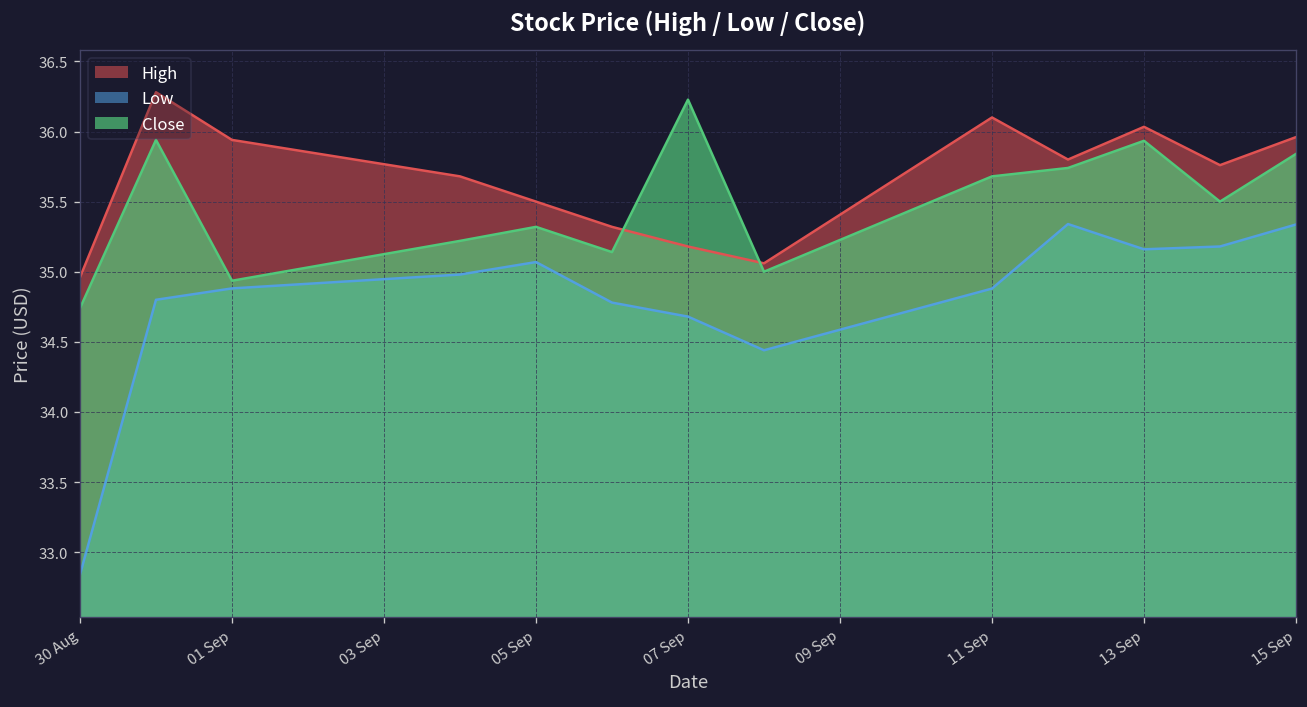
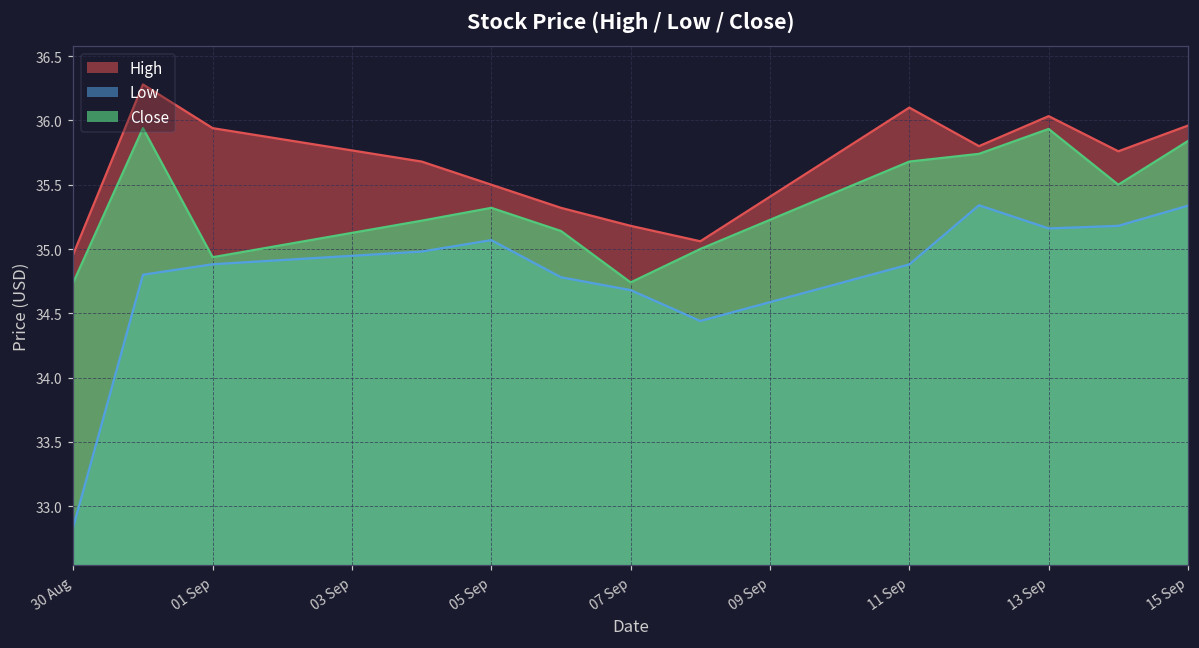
  {
    "High": {
      "30 Aug": 34.96,
      "01 Sep": 35.94,
      "05 Sep": 35.50,
      "07 Sep": 35.18,
      "11 Sep": 36.10,
      "13 Sep": 36.03,
      "15 Sep": 35.96
    },
    "Low": {
      "30 Aug": 32.84,
      "01 Sep": 34.88,
      "05 Sep": 35.07,
      "07 Sep": 34.68,
      "11 Sep": 34.88,
      "13 Sep": 35.16,
      "15 Sep": 35.34
    },
    "Close": {
      "30 Aug": 34.74,
      "01 Sep": 34.94,
      "05 Sep": 35.32,
-     "07 Sep": 36.23,
+     "07 Sep": 34.74,
      "11 Sep": 35.68,
      "13 Sep": 35.93,
      "15 Sep": 35.84
    }
  }
